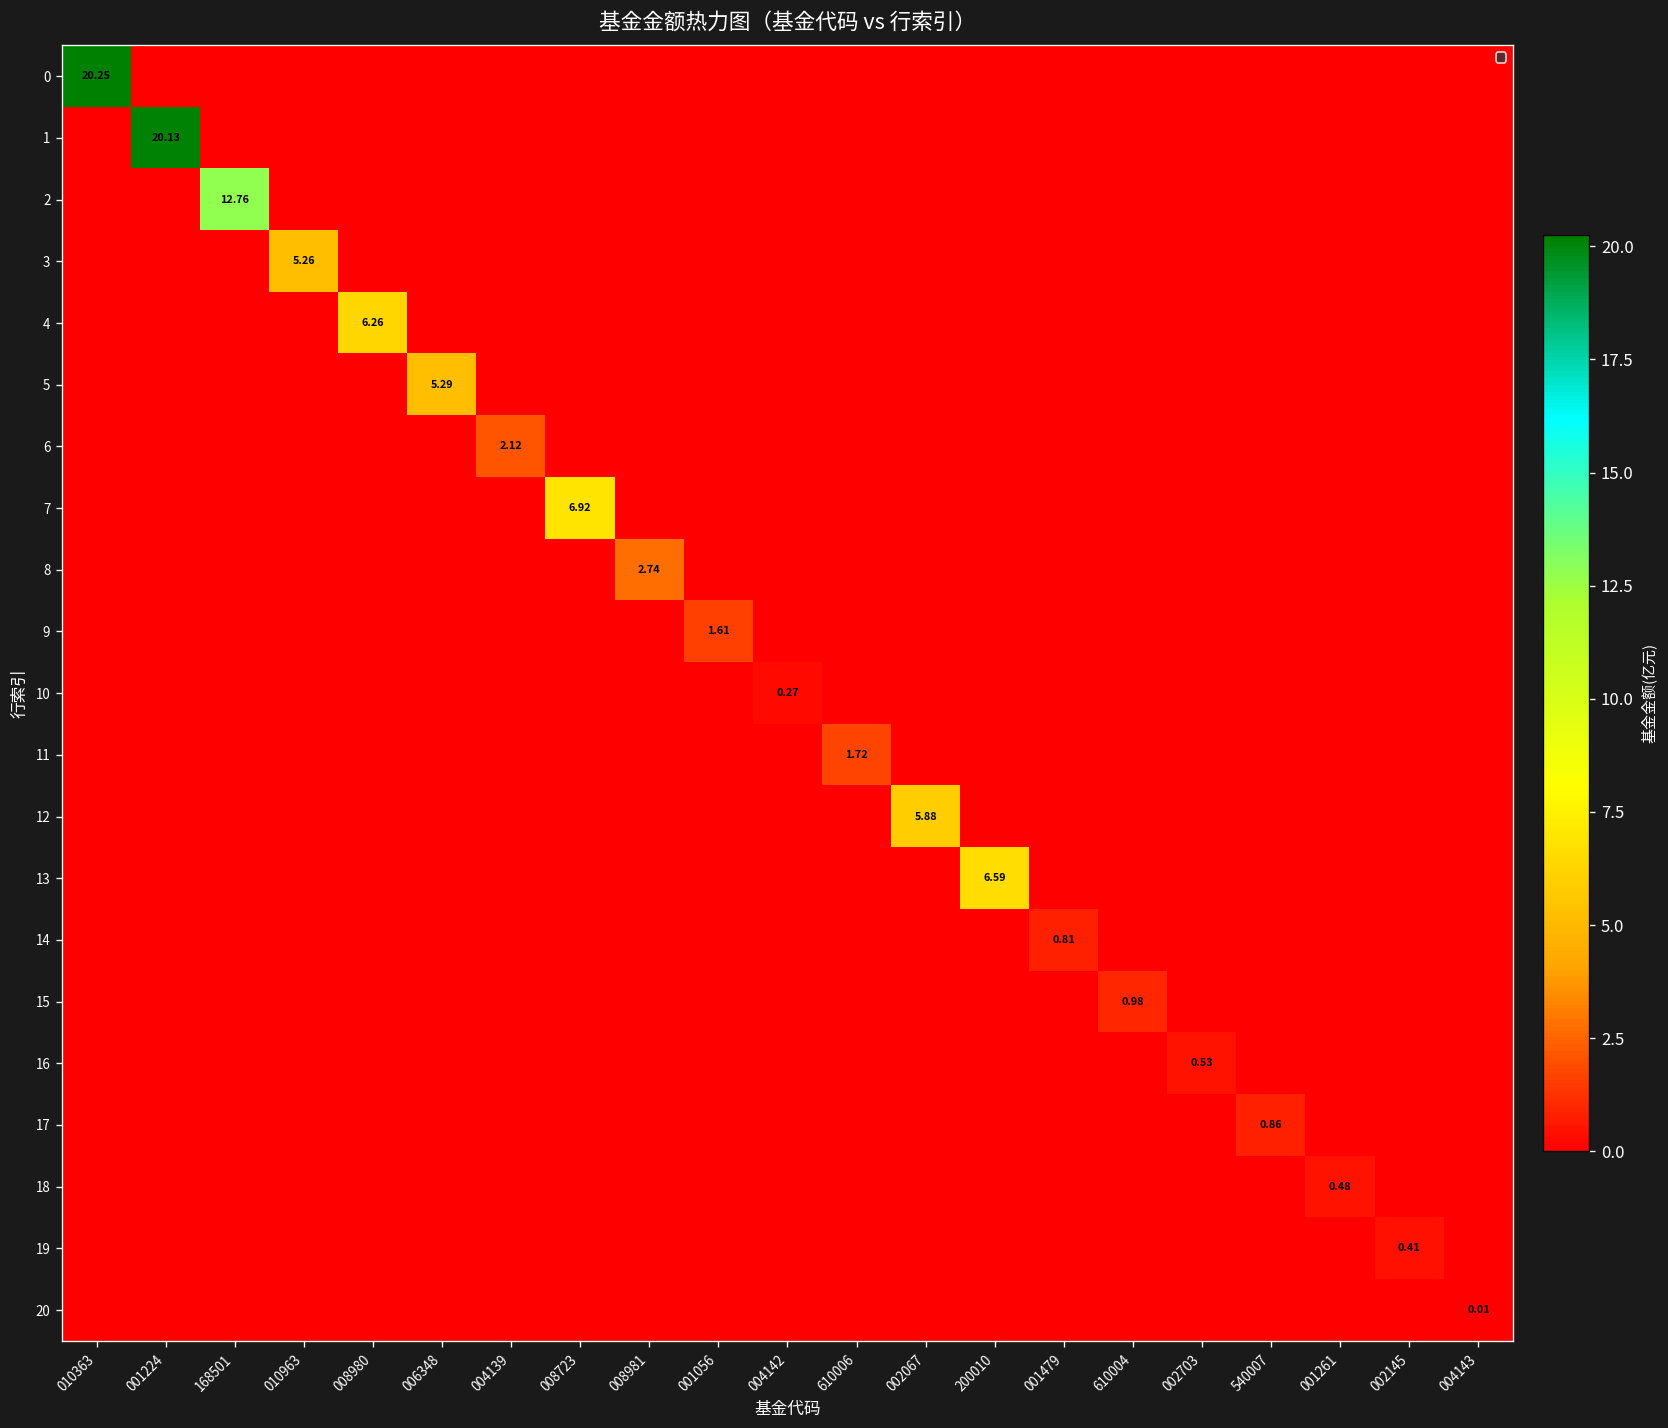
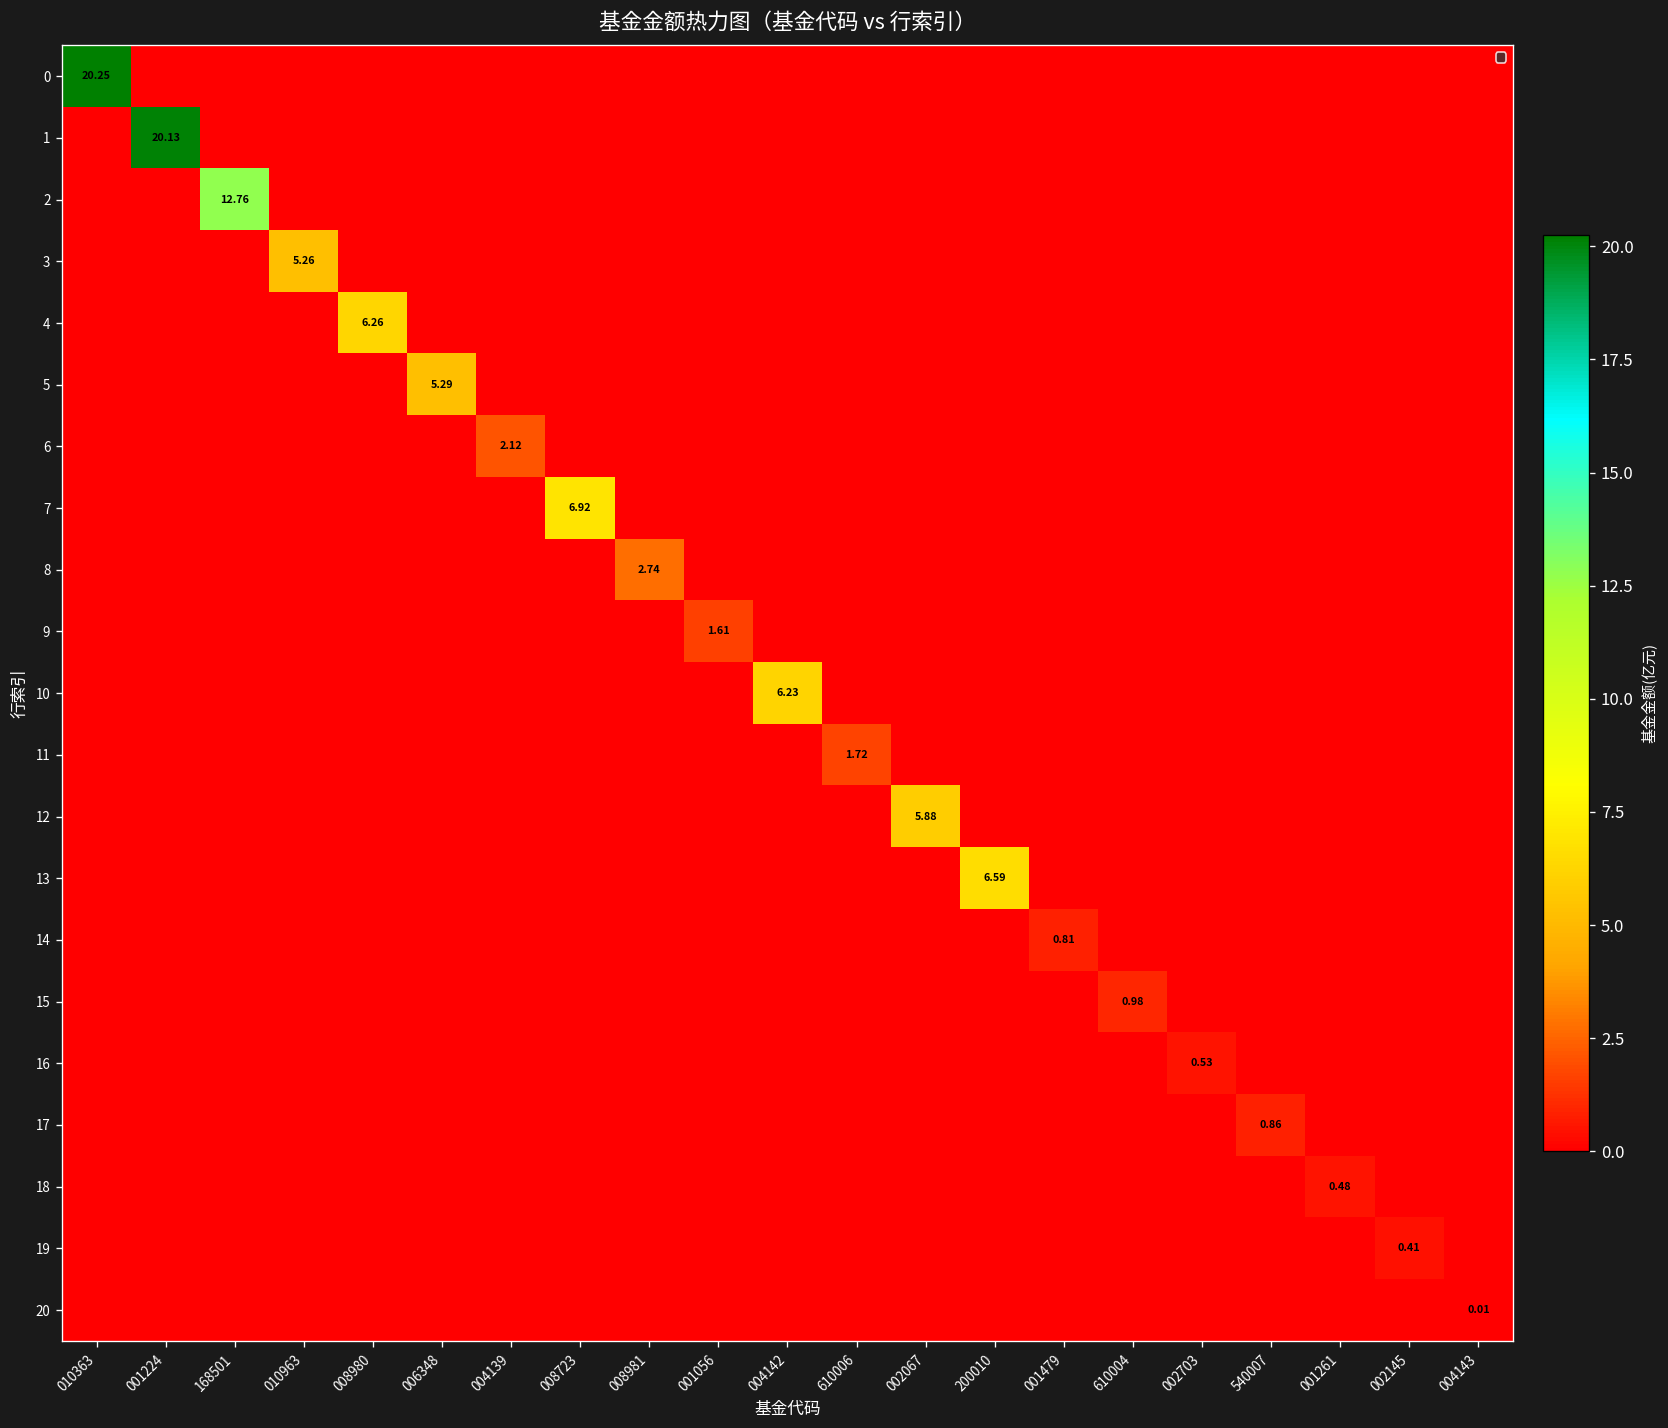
  {
    "0": {
      "010363": 20.25
    },
    "1": {
      "001224": 20.13
    },
    "2": {
      "168501": 12.76
    },
    "3": {
      "010963": 5.26
    },
    "4": {
      "008980": 6.26
    },
    "5": {
      "006348": 5.29
    },
    "6": {
      "004139": 2.12
    },
    "7": {
      "008723": 6.92
    },
    "8": {
      "008981": 2.74
    },
    "9": {
      "001056": 1.61
    },
    "10": {
-     "004142": 0.27
+     "004142": 6.23
    },
    "11": {
      "610006": 1.72
    },
    "12": {
      "002067": 5.88
    },
    "13": {
      "200010": 6.59
    },
    "14": {
      "001479": 0.81
    },
    "15": {
      "610004": 0.98
    },
    "16": {
      "002703": 0.53
    },
    "17": {
      "540007": 0.86
    },
    "18": {
      "001261": 0.48
    },
    "19": {
      "002145": 0.41
    },
    "20": {
      "004143": 0.01
    }
  }
